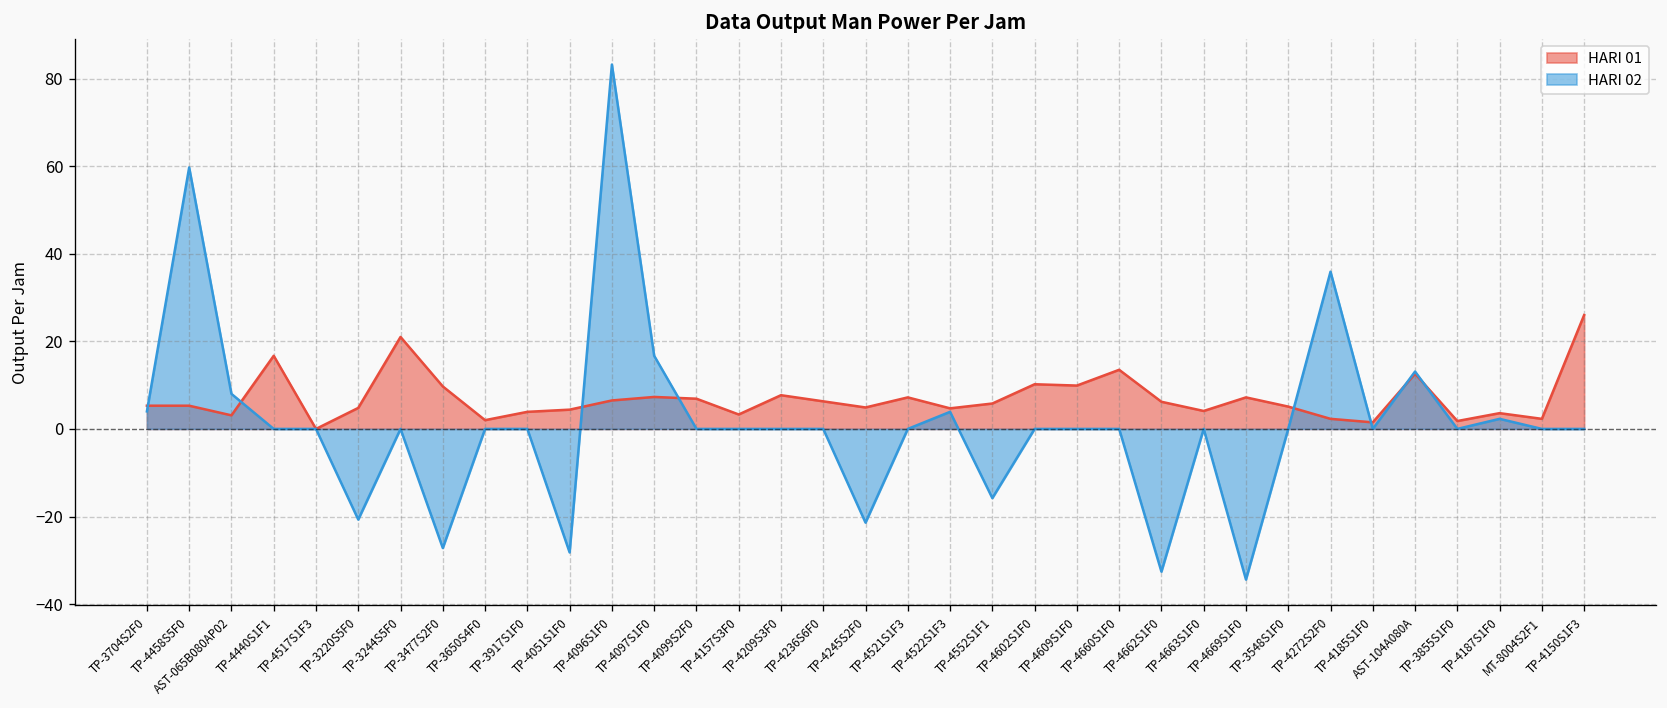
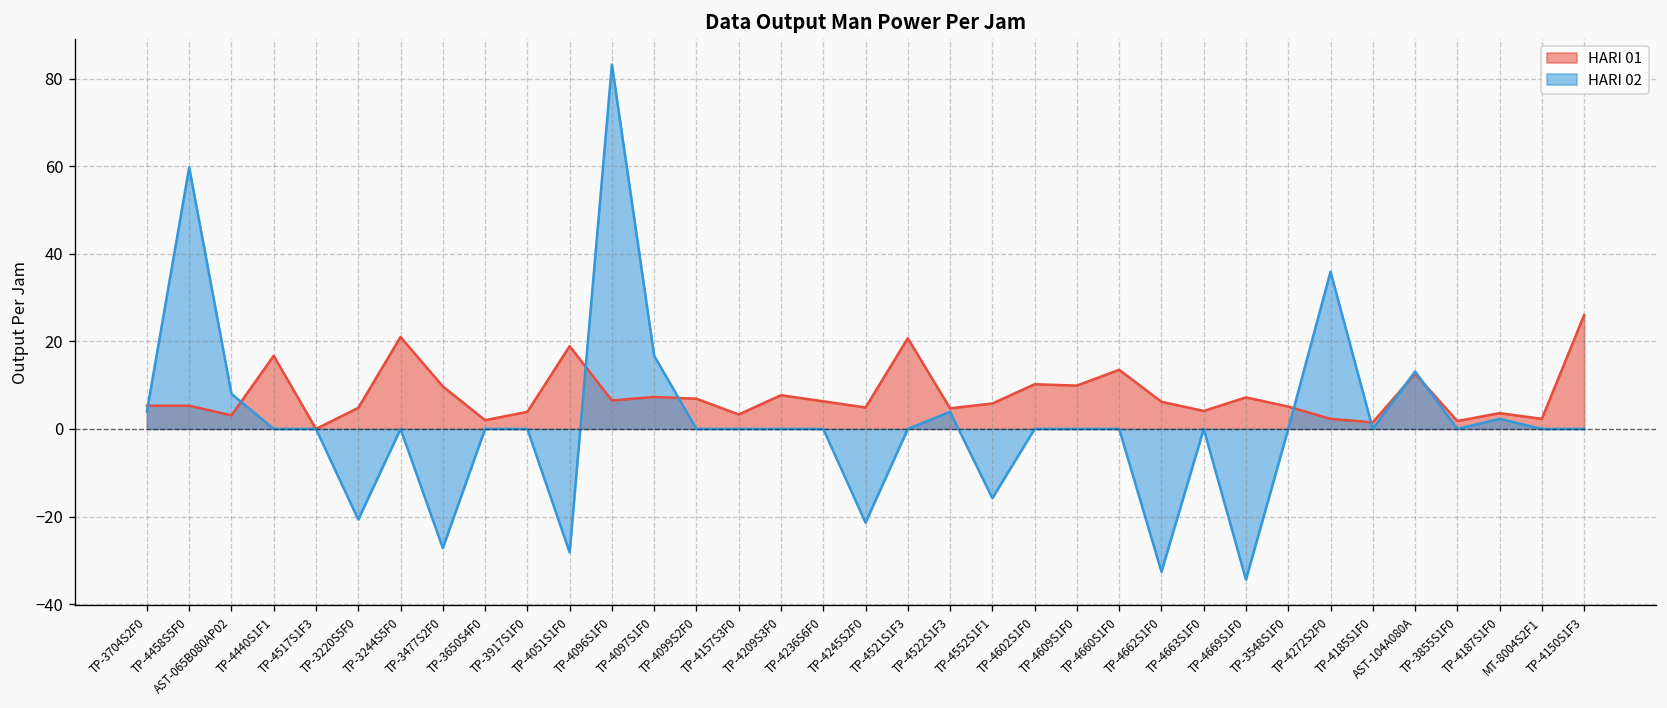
  {
    "HARI 01": {
      "TP-3704S2F0": 5,
      "TP-4458S5F0": 5,
      "AST-065B080AP02": 3,
      "TP-4440S1F1": 17,
      "TP-3220S5F0": 5,
      "TP-3244S5F0": 21,
      "TP-3477S2F0": 10,
      "TP-3650S4F0": 2,
      "TP-3917S1F0": 4,
-     "TP-4051S1F0": 4,
+     "TP-4051S1F0": 19,
      "TP-4096S1F0": 7,
      "TP-4097S1F0": 7,
      "TP-4099S2F0": 7,
      "TP-4157S3F0": 3,
      "TP-4209S3F0": 8,
      "TP-4236S6F0": 6,
      "TP-4245S2F0": 5,
-     "TP-4521S1F3": 7,
+     "TP-4521S1F3": 21,
      "TP-4522S1F3": 5,
      "TP-4552S1F1": 6,
      "TP-4602S1F0": 10,
      "TP-4609S1F0": 10,
      "TP-4660S1F0": 14,
      "TP-4662S1F0": 6,
      "TP-4663S1F0": 4,
      "TP-4669S1F0": 7,
      "TP-3548S1F0": 5,
      "TP-4272S2F0": 2,
      "TP-4185S1F0": 2,
      "TP-3855S1F0": 2,
      "TP-4187S1F0": 4,
      "MT-8004S2F1": 2,
      "TP-4150S1F3": 26
    }
  }
